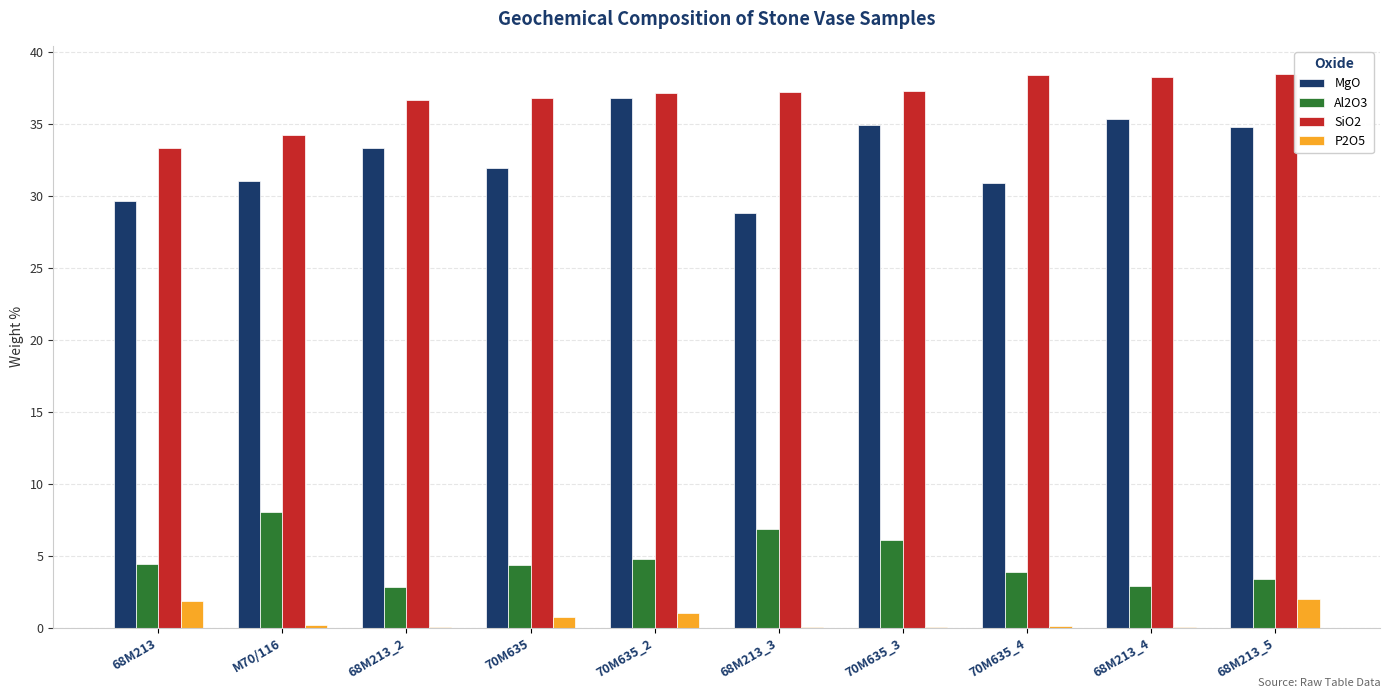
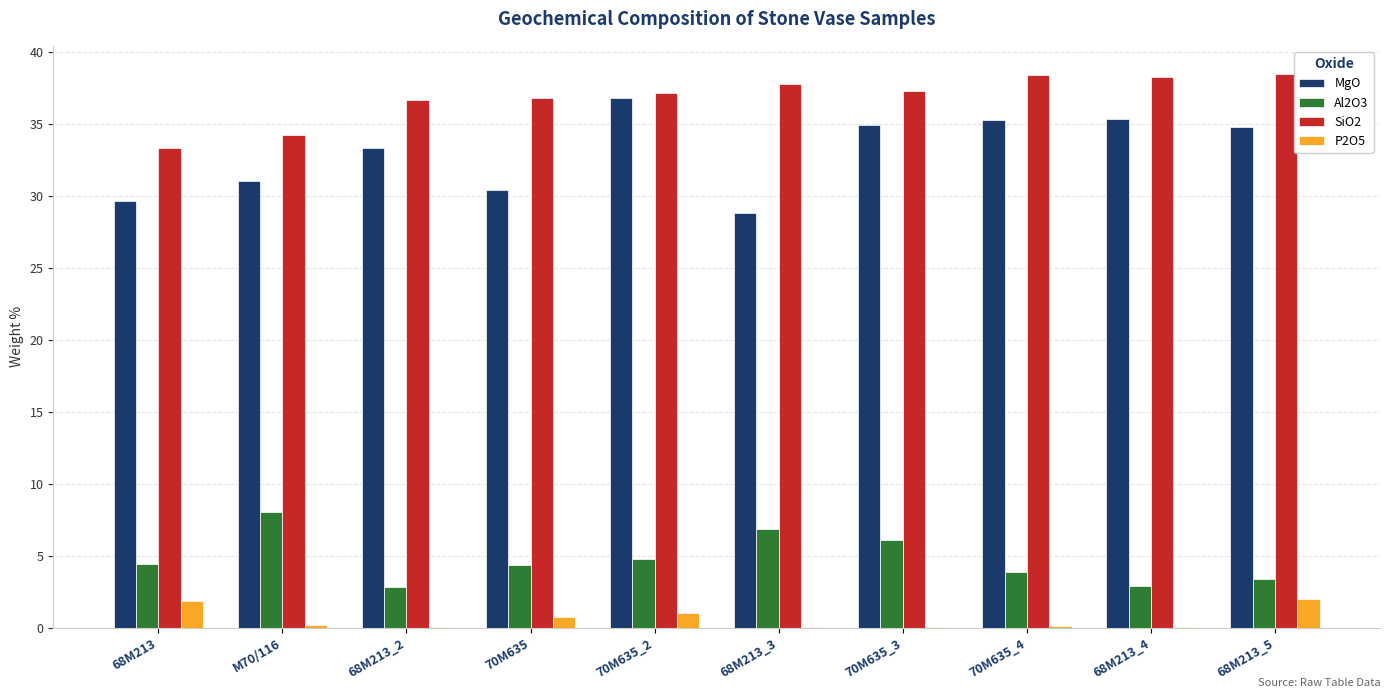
  {
    "MgO": {
      "68M213": 29.6,
      "M70/116": 31.1,
      "68M213_2": 33.3,
-     "70M635": 32.0,
+     "70M635": 30.4,
      "70M635_2": 36.8,
      "68M213_3": 28.8,
      "70M635_3": 34.9,
-     "70M635_4": 30.9,
+     "70M635_4": 35.3,
      "68M213_4": 35.3,
      "68M213_5": 34.8
    },
    "Al2O3": {
      "68M213": 4.5,
      "M70/116": 8.0,
      "68M213_2": 2.9,
      "70M635": 4.4,
      "70M635_2": 4.8,
      "68M213_3": 6.9,
      "70M635_3": 6.1,
      "70M635_4": 3.9,
      "68M213_4": 2.9,
      "68M213_5": 3.4
    },
    "SiO2": {
      "68M213": 33.3,
      "M70/116": 34.2,
      "68M213_2": 36.7,
      "70M635": 36.8,
      "70M635_2": 37.1,
-     "68M213_3": 37.2,
+     "68M213_3": 37.8,
      "70M635_3": 37.3,
      "70M635_4": 38.4,
      "68M213_4": 38.3,
      "68M213_5": 38.5
    },
    "P2O5": {
      "68M213": 1.9,
      "M70/116": 0.2,
      "70M635": 0.7,
      "70M635_2": 1.0,
      "68M213_5": 2.0
    }
  }
